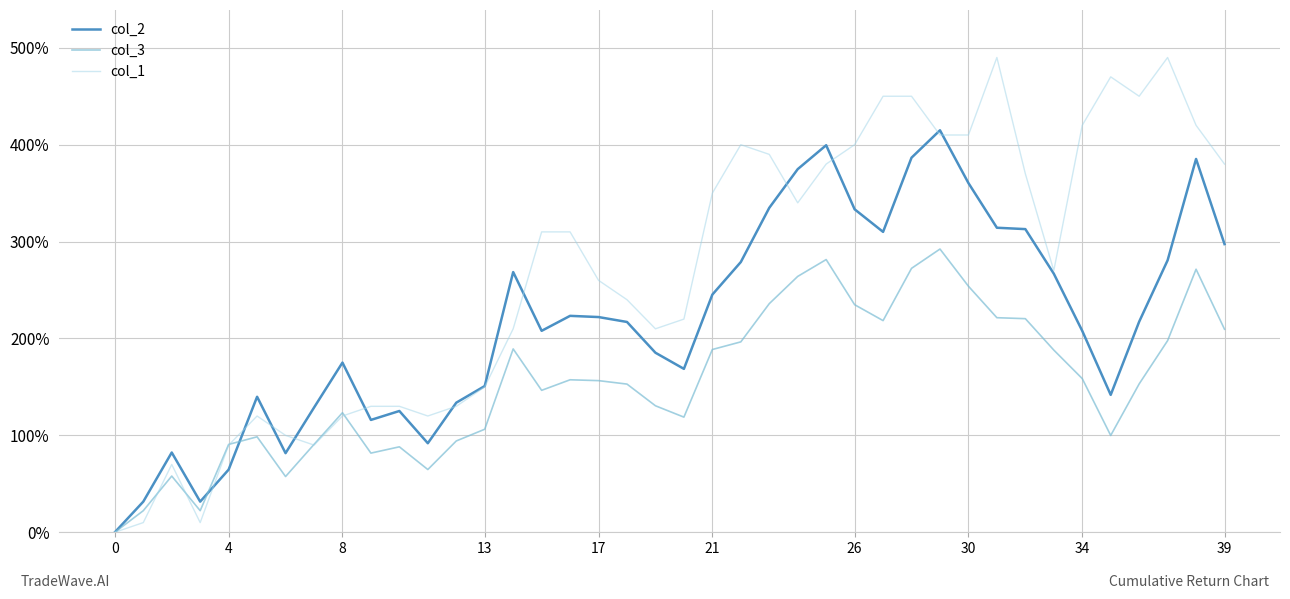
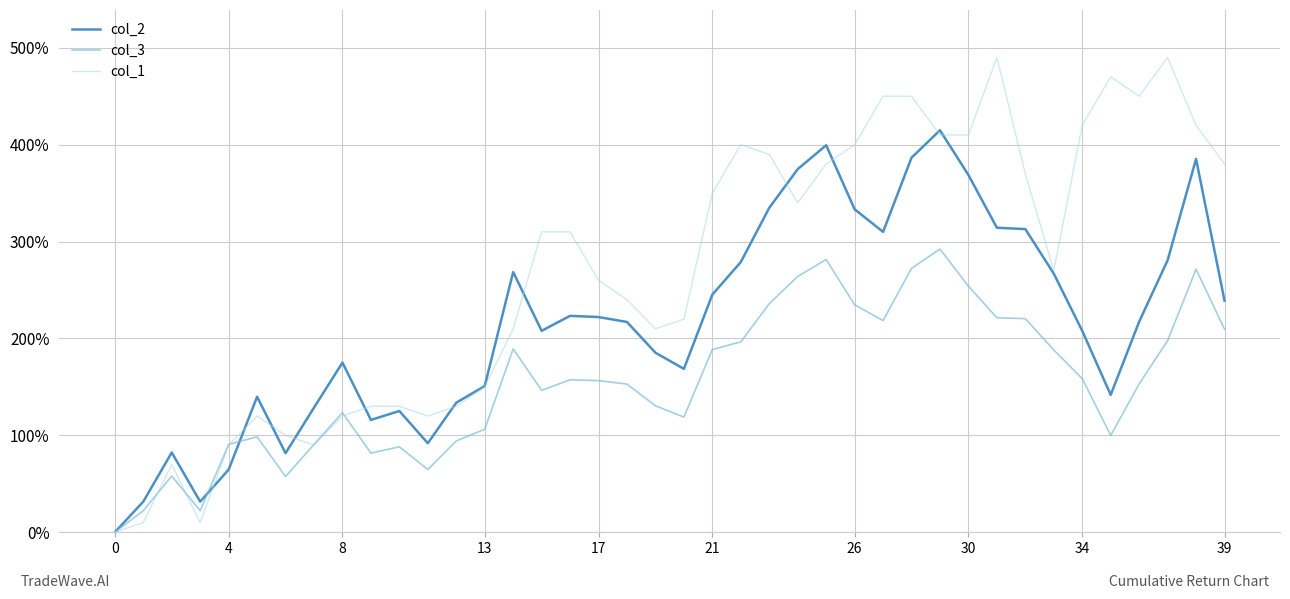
  {
    "col_2": {
      "4": "60%",
      "8": "180%",
      "17": "220%",
      "21": "250%",
      "26": "330%",
-     "30": "360%",
+     "30": "370%",
      "34": "210%",
-     "39": "300%"
+     "39": "240%"
    }
  }
